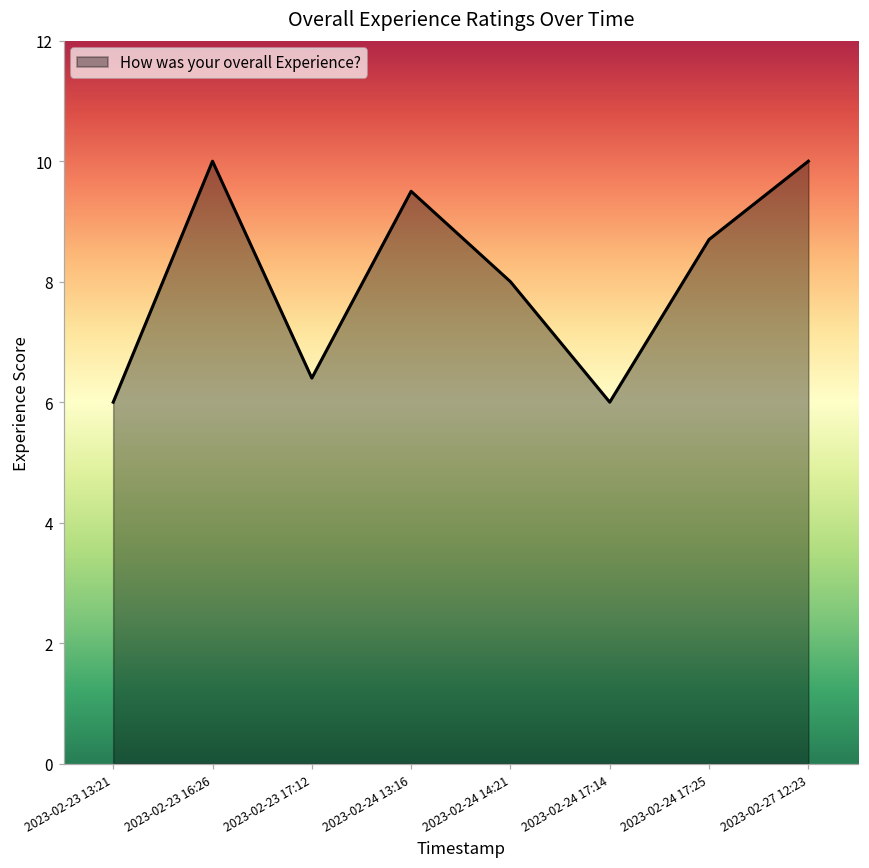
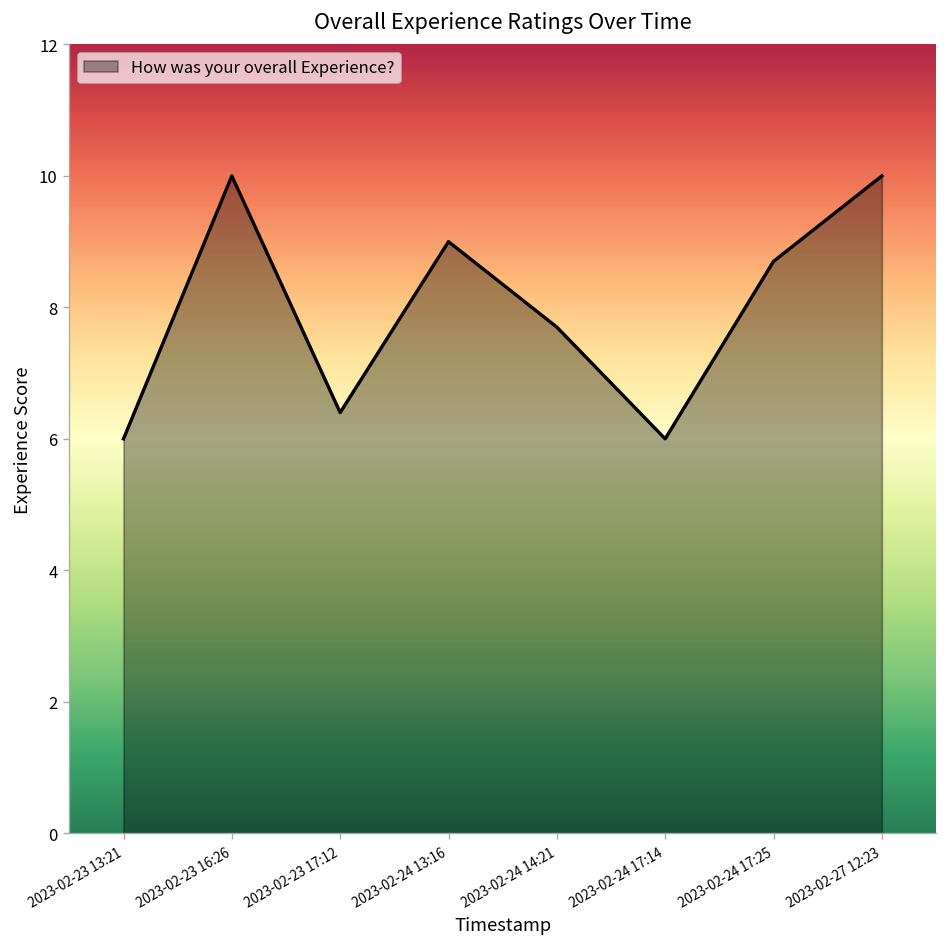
  {
    "2023-02-23 13:21": 6.0,
    "2023-02-23 16:26": 10.0,
    "2023-02-23 17:12": 6.4,
-   "2023-02-24 13:16": 9.5,
-   "2023-02-24 14:21": 8.0,
+   "2023-02-24 13:16": 9.0,
+   "2023-02-24 14:21": 7.7,
    "2023-02-24 17:14": 6.0,
    "2023-02-24 17:25": 8.7,
    "2023-02-27 12:23": 10.0
  }
